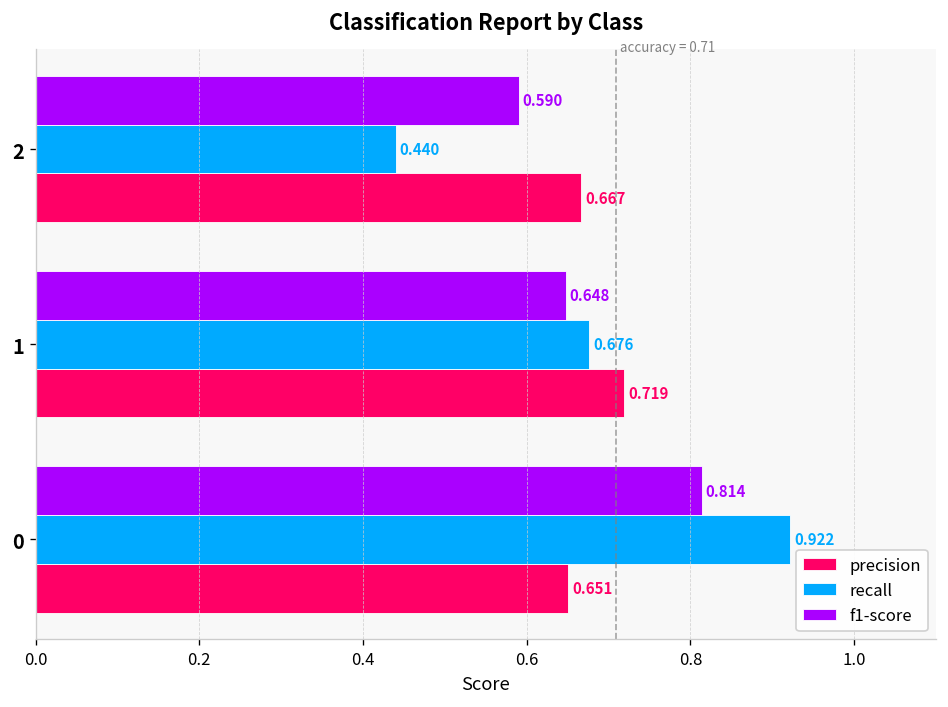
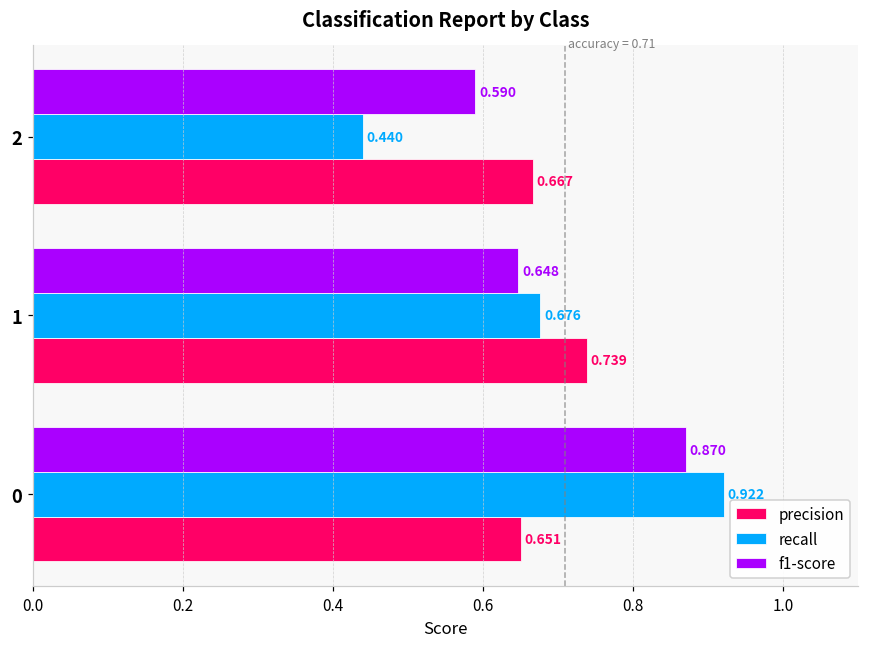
  {
    "precision": {
      "2": 0.667,
-     "1": 0.719,
+     "1": 0.739,
      "0": 0.651
    },
    "recall": {
      "2": 0.440,
      "1": 0.676,
      "0": 0.922
    },
    "f1-score": {
      "2": 0.590,
      "1": 0.648,
-     "0": 0.814
+     "0": 0.870
    }
  }
